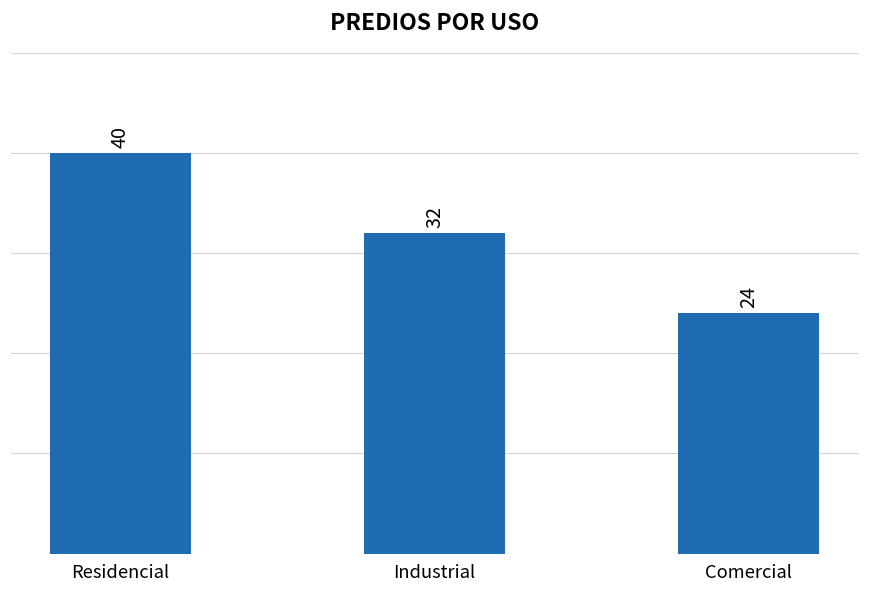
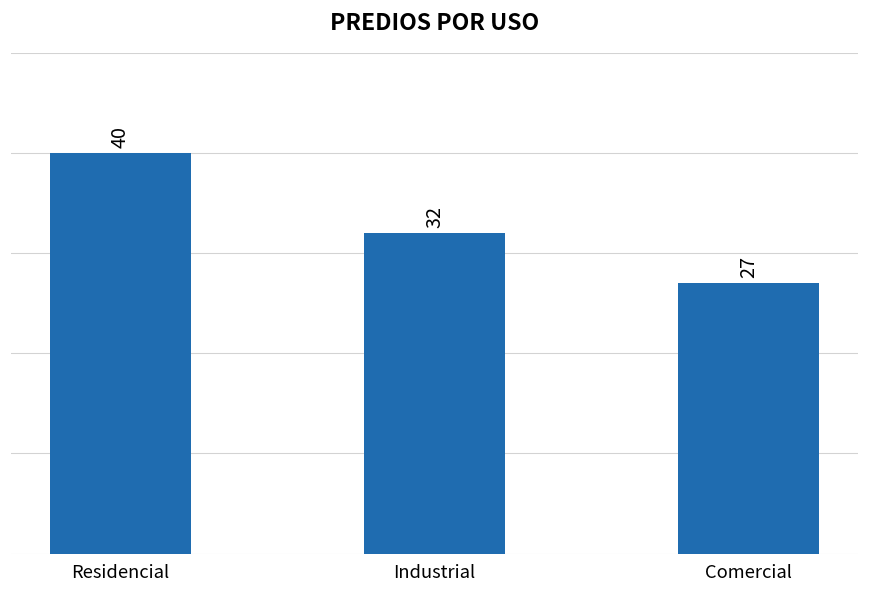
  {
    "Residencial": 40,
    "Industrial": 32,
-   "Comercial": 24
+   "Comercial": 27
  }
